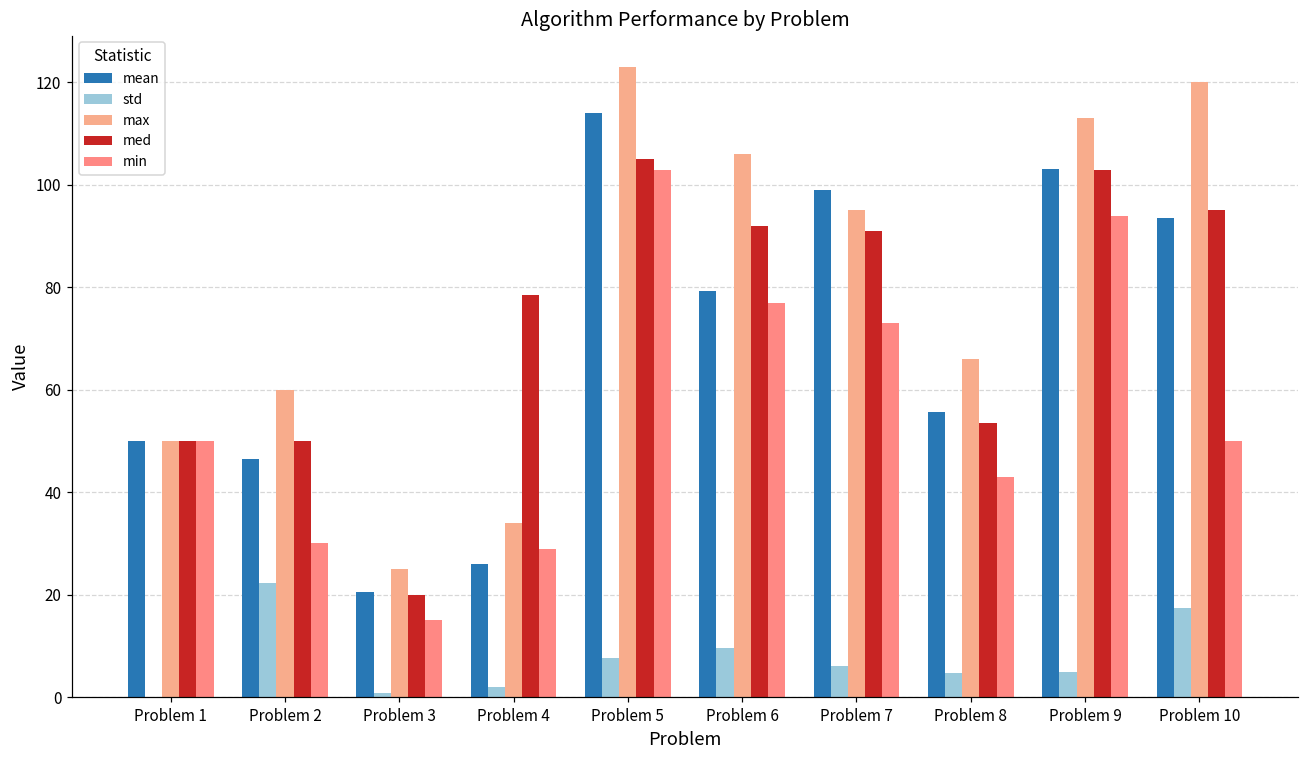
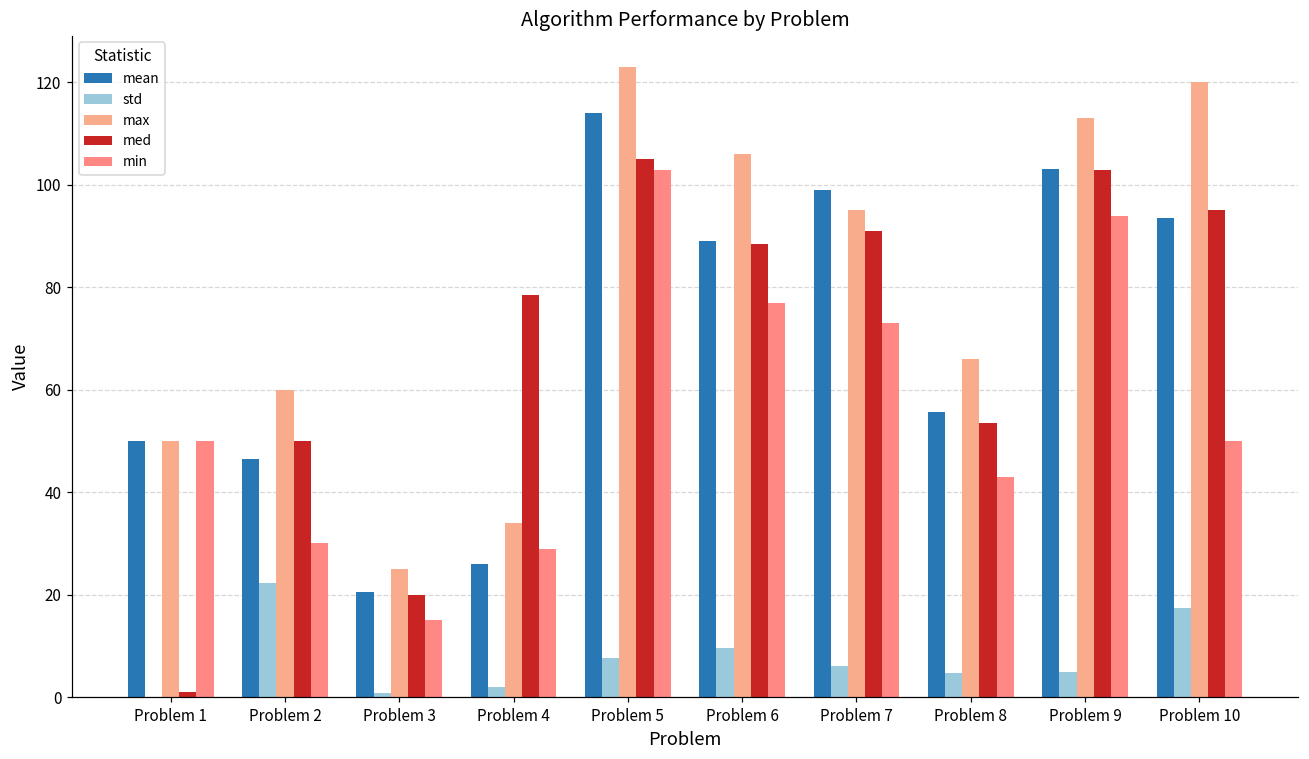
  {
    "mean": {
      "Problem 1": 50,
      "Problem 2": 47,
      "Problem 3": 21,
      "Problem 4": 26,
      "Problem 5": 114,
-     "Problem 6": 79,
+     "Problem 6": 89,
      "Problem 7": 99,
      "Problem 8": 56,
      "Problem 9": 103,
      "Problem 10": 94
    },
    "std": {
      "Problem 1": 0,
      "Problem 2": 22,
      "Problem 3": 1,
      "Problem 4": 2,
      "Problem 5": 8,
      "Problem 6": 10,
      "Problem 7": 6,
      "Problem 8": 5,
      "Problem 9": 5,
      "Problem 10": 17
    },
    "med": {
-     "Problem 1": 50,
+     "Problem 1": 1,
      "Problem 2": 50,
      "Problem 3": 20,
      "Problem 4": 79,
      "Problem 5": 105,
-     "Problem 6": 92,
+     "Problem 6": 89,
      "Problem 7": 91,
      "Problem 8": 54,
      "Problem 9": 103,
      "Problem 10": 95
    }
  }
